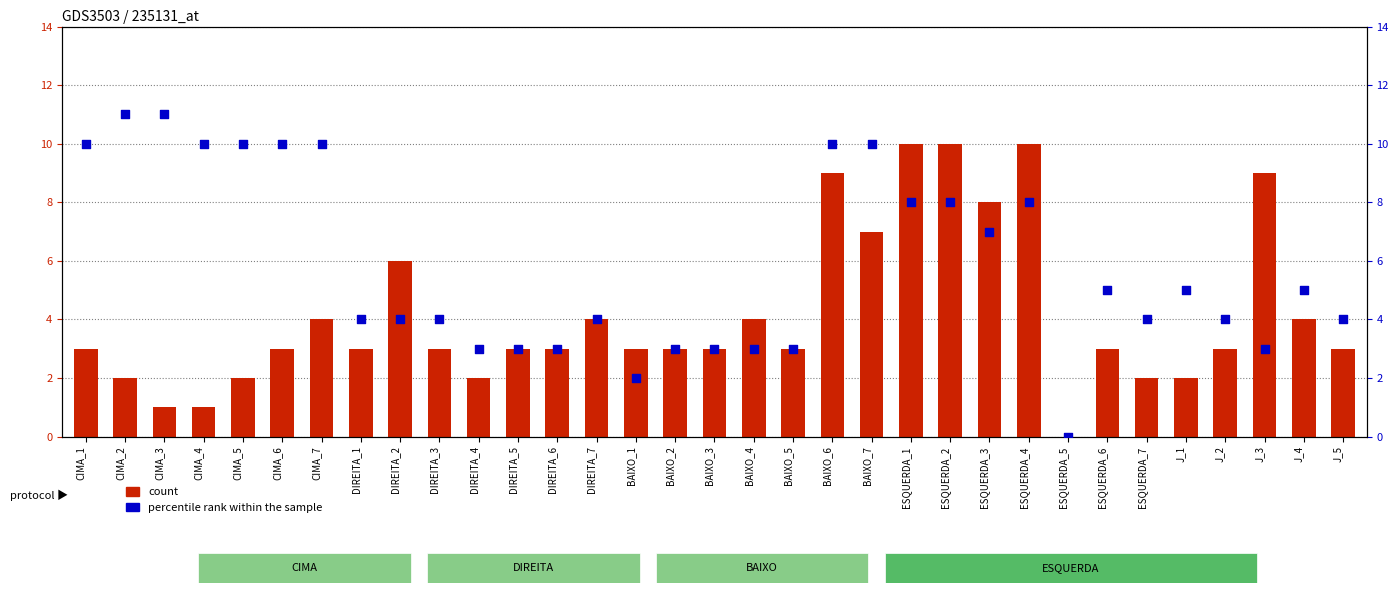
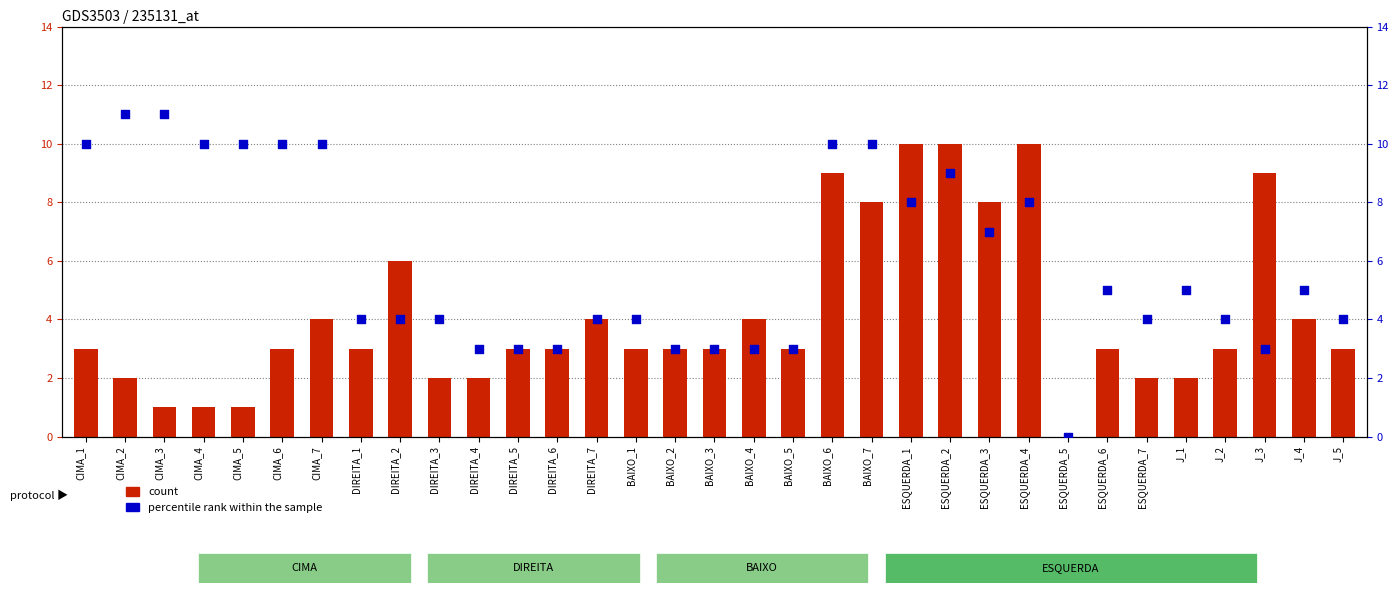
  {
    "GDS3503 / 235131_at": {
      "count": {
        "CIMA_1": 3,
        "CIMA_2": 2,
        "CIMA_3": 1,
        "CIMA_4": 1,
-       "CIMA_5": 2,
+       "CIMA_5": 1,
        "CIMA_6": 3,
        "CIMA_7": 4,
        "DIREITA_1": 3,
        "DIREITA_2": 6,
-       "DIREITA_3": 3,
+       "DIREITA_3": 2,
        "DIREITA_4": 2,
        "DIREITA_5": 3,
        "DIREITA_6": 3,
        "DIREITA_7": 4,
        "BAIXO_1": 3,
        "BAIXO_2": 3,
        "BAIXO_3": 3,
        "BAIXO_4": 4,
        "BAIXO_5": 3,
        "BAIXO_6": 9,
-       "BAIXO_7": 7,
+       "BAIXO_7": 8,
        "ESQUERDA_1": 10,
        "ESQUERDA_2": 10,
        "ESQUERDA_3": 8,
        "ESQUERDA_4": 10,
        "ESQUERDA_5": 0,
        "ESQUERDA_6": 3,
        "ESQUERDA_7": 2,
        "J_1": 2,
        "J_2": 3,
        "J_3": 9,
        "J_4": 4,
        "J_5": 3
      },
      "percentile rank within the sample": {
-       "BAIXO_1": 2,
-       "ESQUERDA_2": 8
+       "BAIXO_1": 4,
+       "ESQUERDA_2": 9
      }
    }
  }
